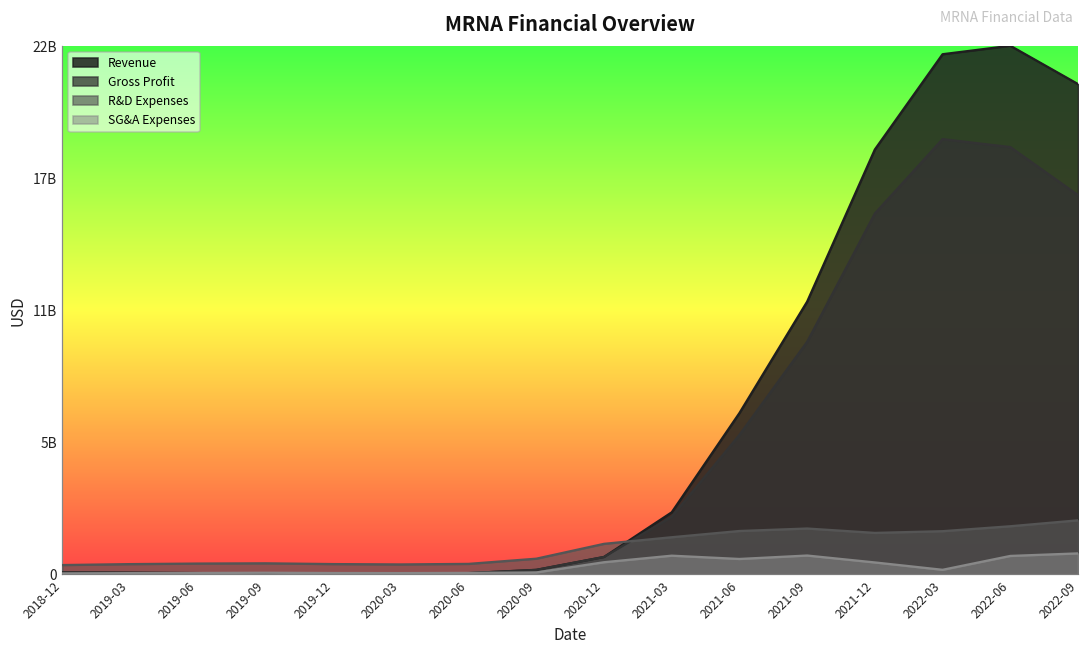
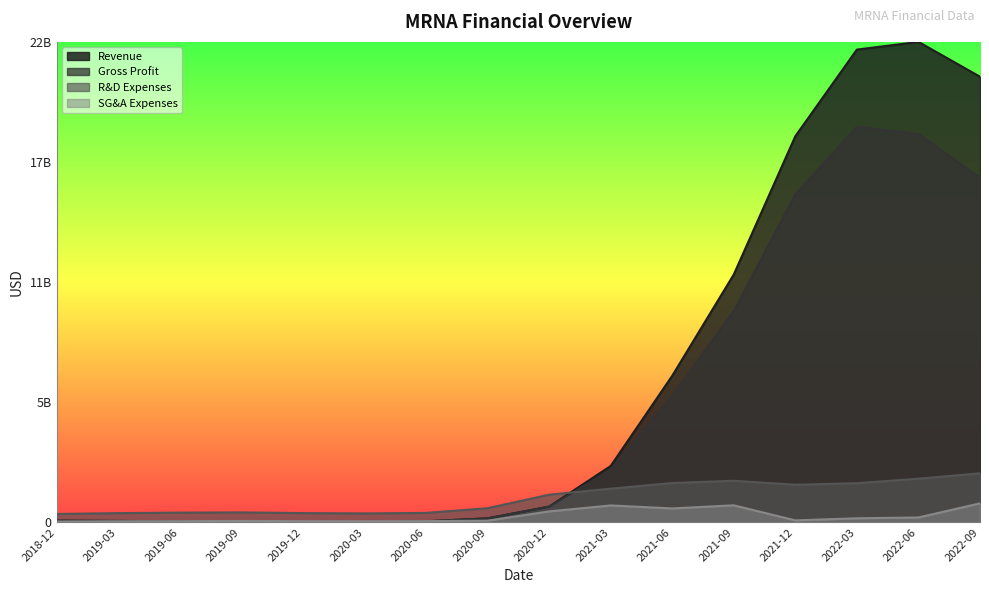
  {
    "SG&A Expenses": {
      "2020-12": 500000000,
      "2021-03": 800000000,
      "2021-06": 600000000,
      "2021-09": 800000000,
-     "2021-12": 500000000,
+     "2021-12": 100000000,
      "2022-03": 200000000,
-     "2022-06": 800000000,
+     "2022-06": 200000000,
      "2022-09": 900000000
    }
  }
